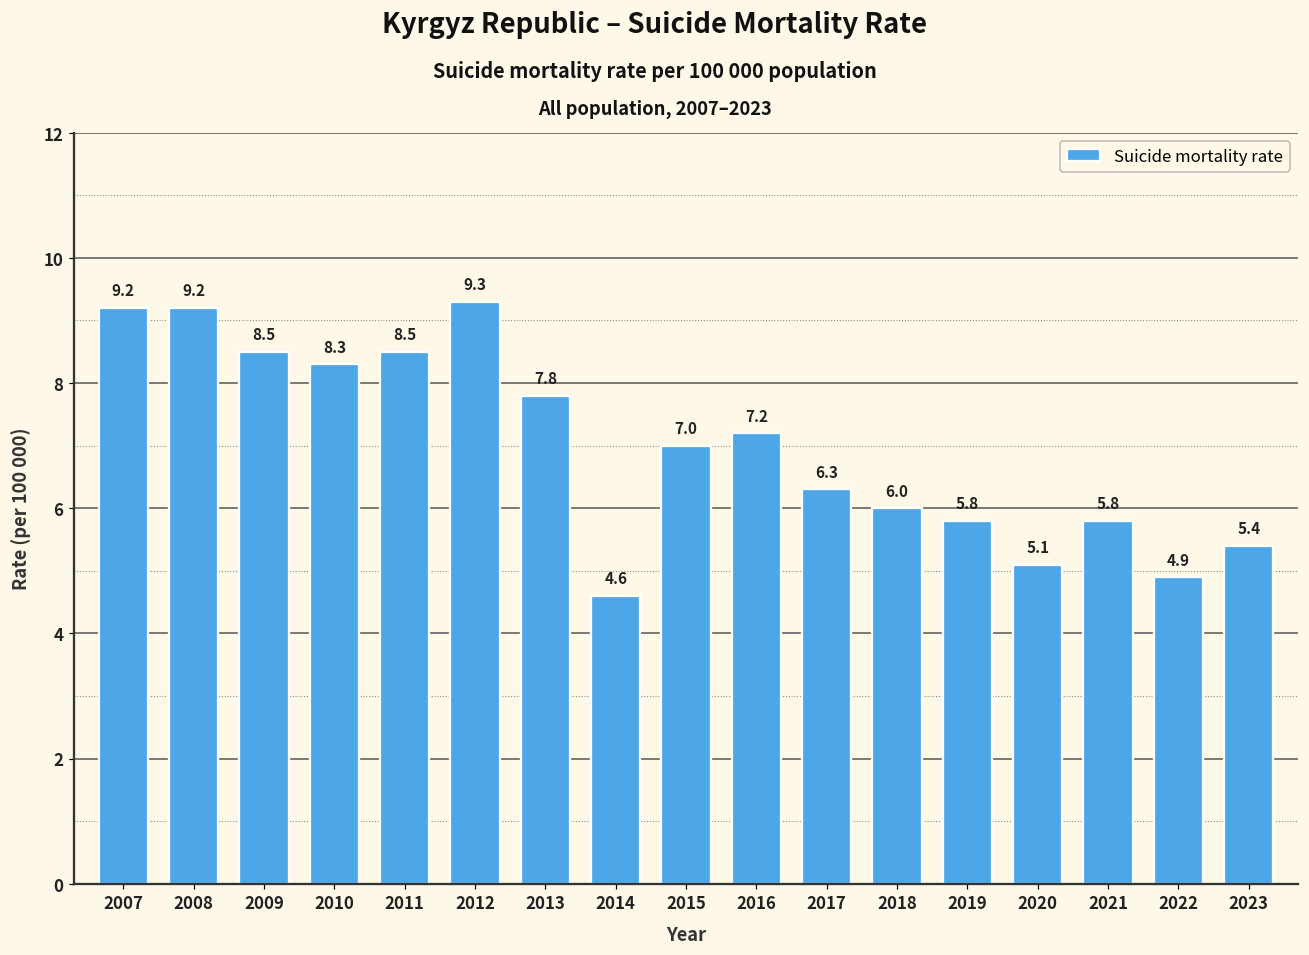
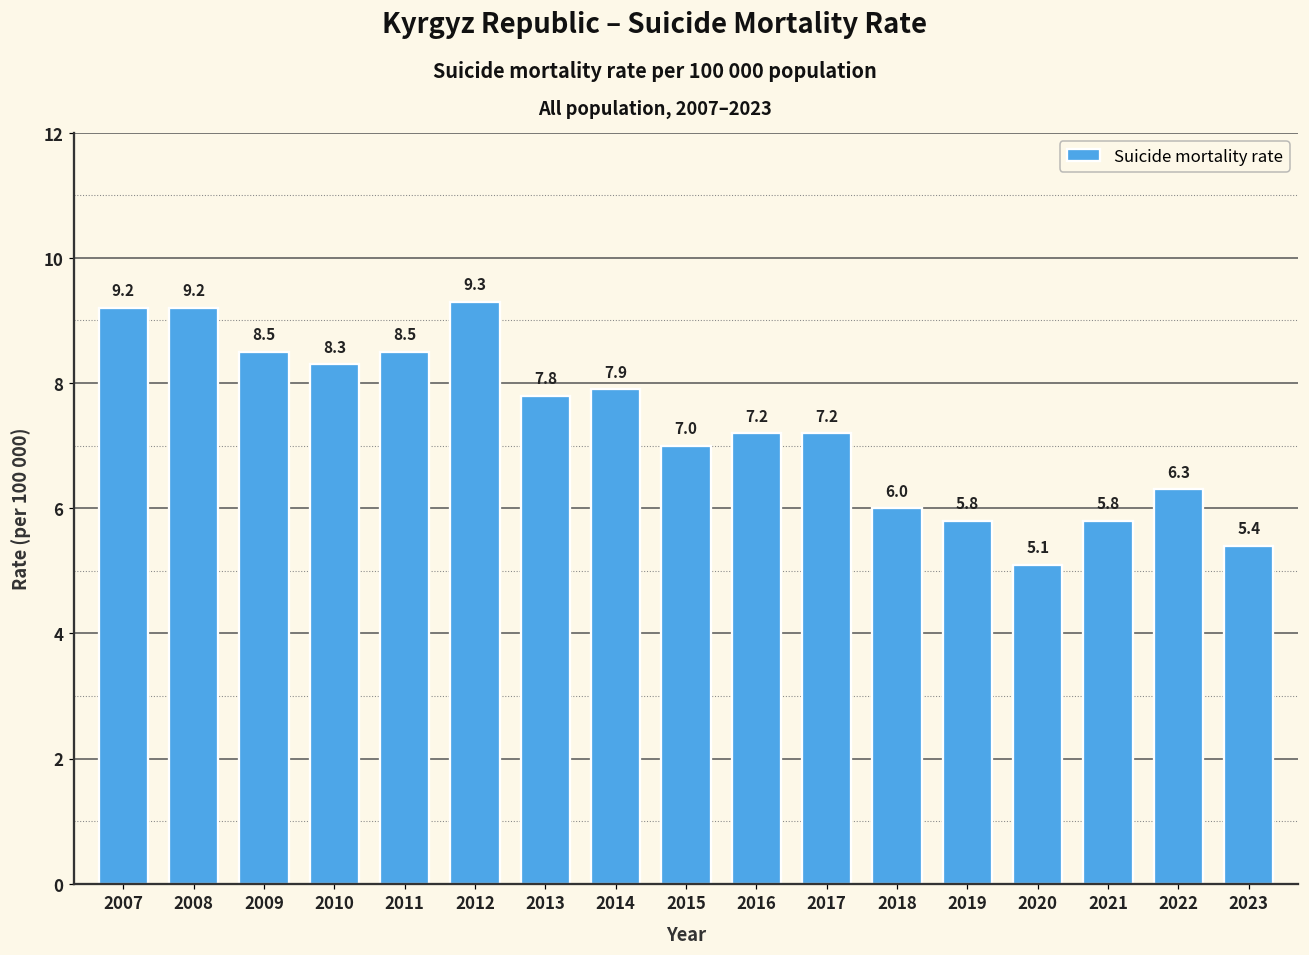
  {
    "2007": 9.2,
    "2008": 9.2,
    "2009": 8.5,
    "2010": 8.3,
    "2011": 8.5,
    "2012": 9.3,
    "2013": 7.8,
-   "2014": 4.6,
+   "2014": 7.9,
    "2015": 7.0,
    "2016": 7.2,
-   "2017": 6.3,
+   "2017": 7.2,
    "2018": 6.0,
    "2019": 5.8,
    "2020": 5.1,
    "2021": 5.8,
-   "2022": 4.9,
+   "2022": 6.3,
    "2023": 5.4
  }
